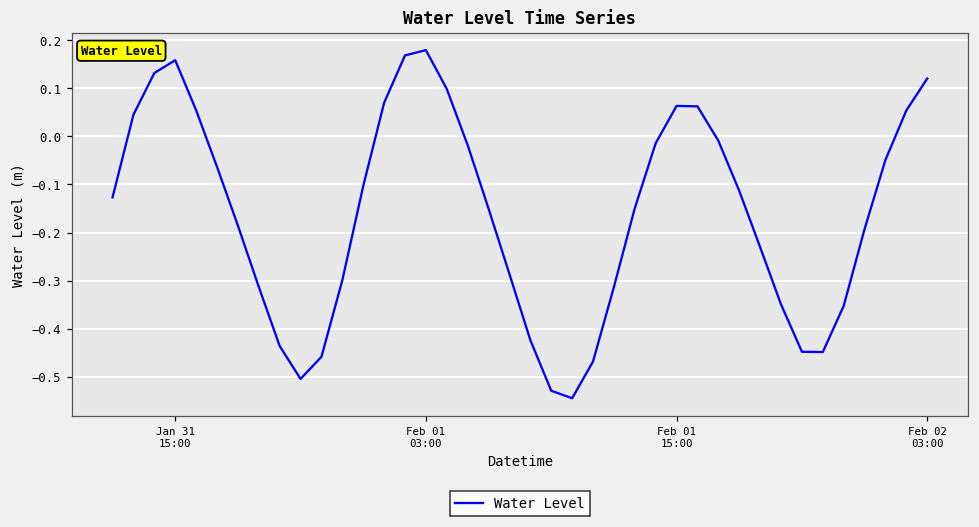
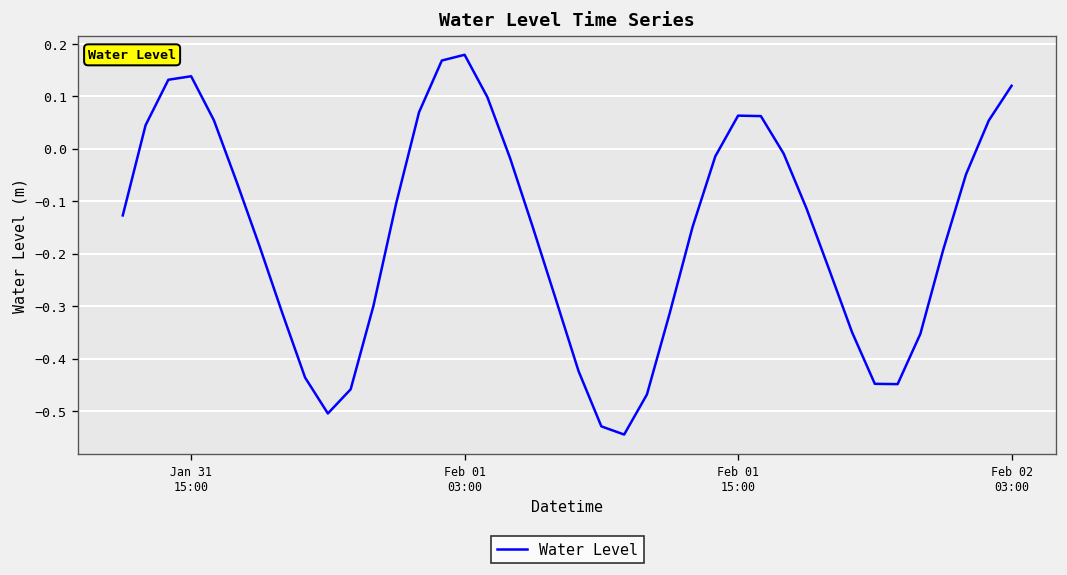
  {
-   "Jan 31 15:00": 0.16,
+   "Jan 31 15:00": 0.14,
    "Feb 01 03:00": 0.18,
    "Feb 01 15:00": 0.06,
    "Feb 02 03:00": 0.12
  }
